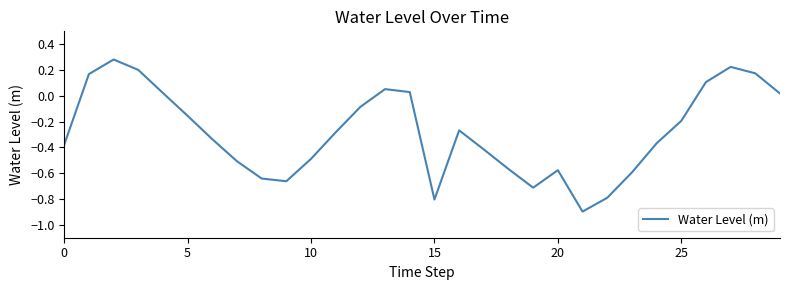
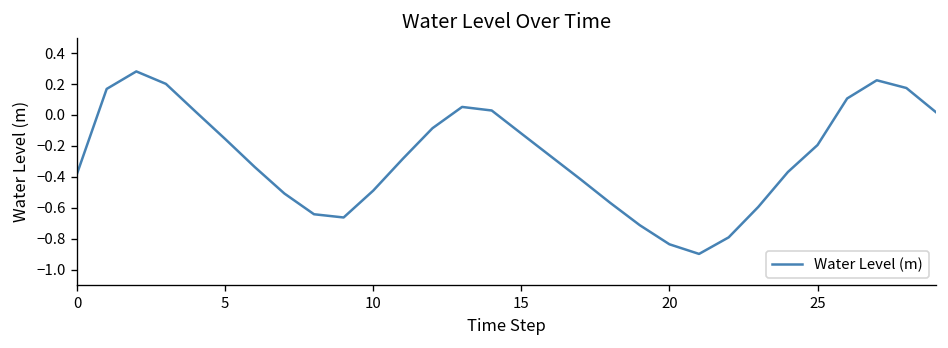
  {
    "0": -0.38,
    "5": -0.15,
    "10": -0.49,
-   "15": -0.80,
-   "20": -0.58,
+   "15": -0.12,
+   "20": -0.84,
    "25": -0.19
  }
